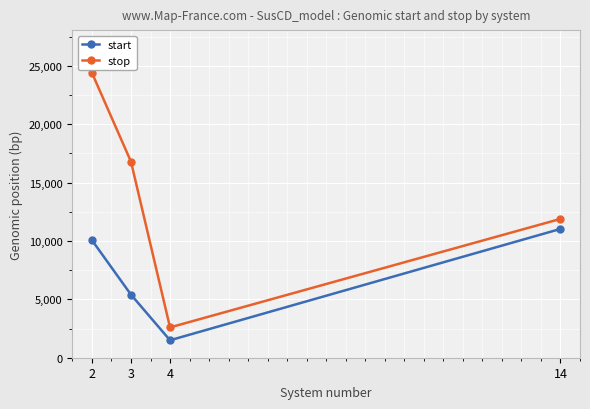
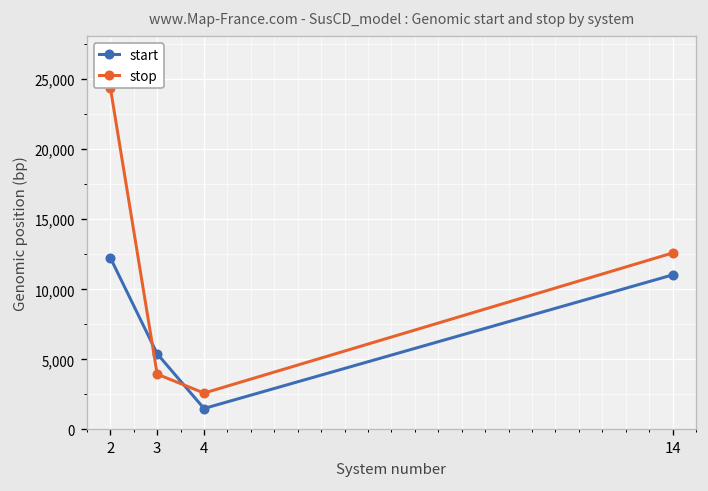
  {
    "start": {
-     "2": "10,100",
+     "2": "12,300",
      "3": "5,400",
      "4": "1,500",
      "14": "11,000"
    },
    "stop": {
      "2": "24,400",
-     "3": "16,800",
+     "3": "3,900",
      "4": "2,600",
-     "14": "11,900"
+     "14": "12,600"
    }
  }
